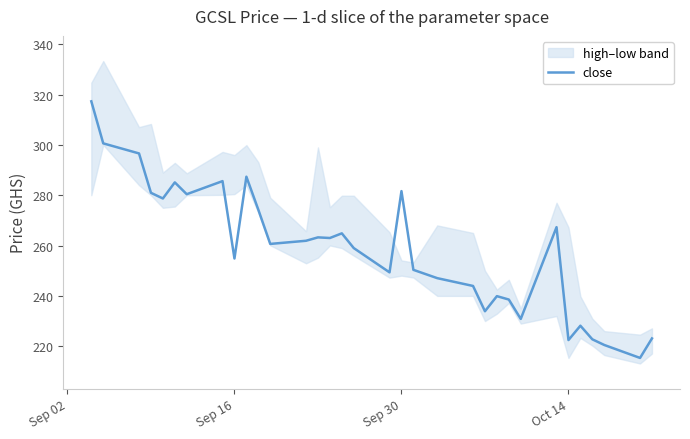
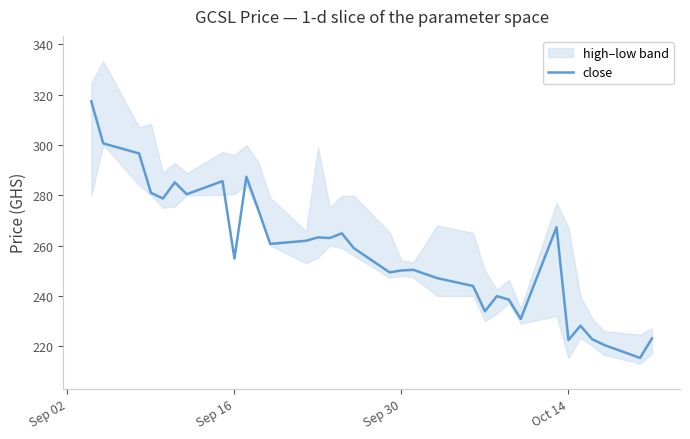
  {
    "close": {
      "Sep 16": 255,
-     "Sep 30": 282,
+     "Sep 30": 250,
      "Oct 14": 222
    }
  }
